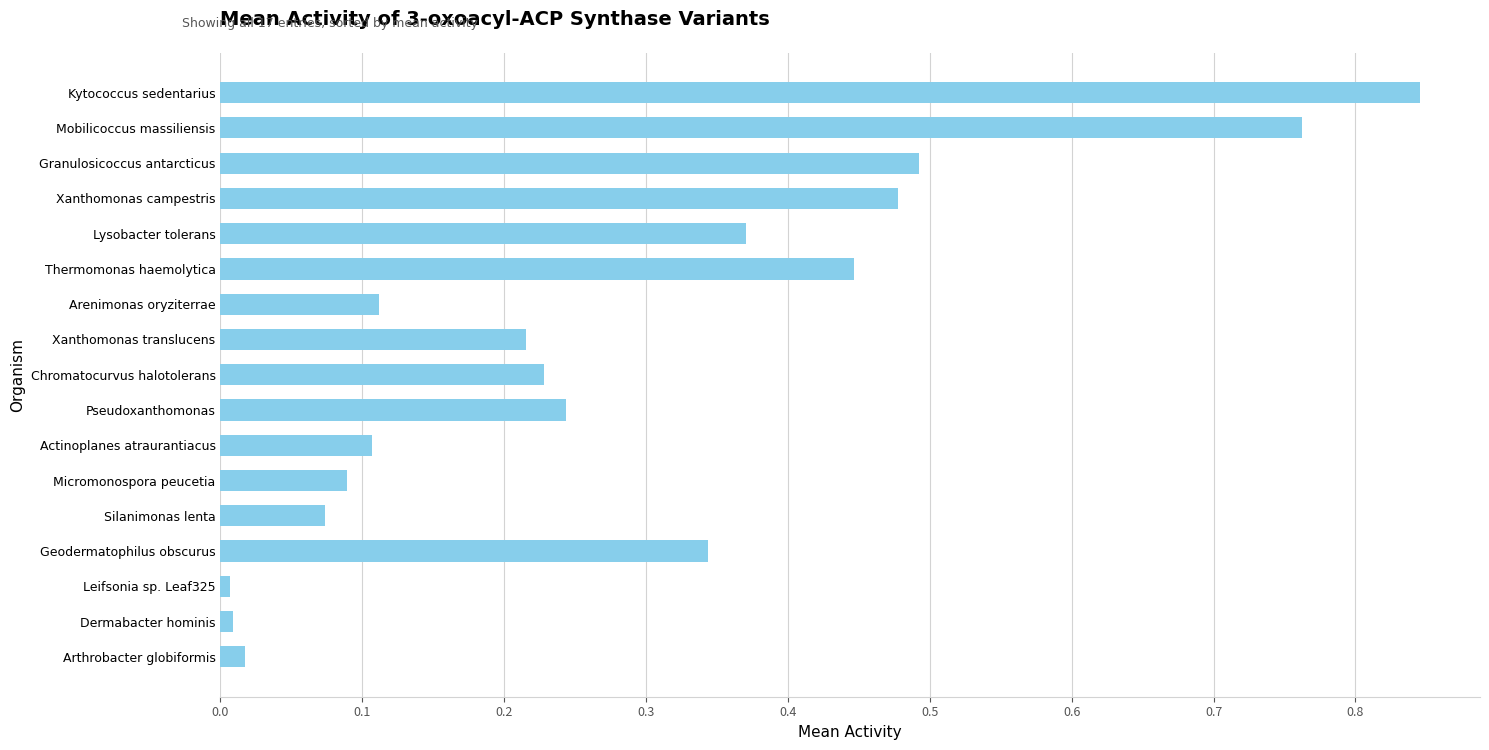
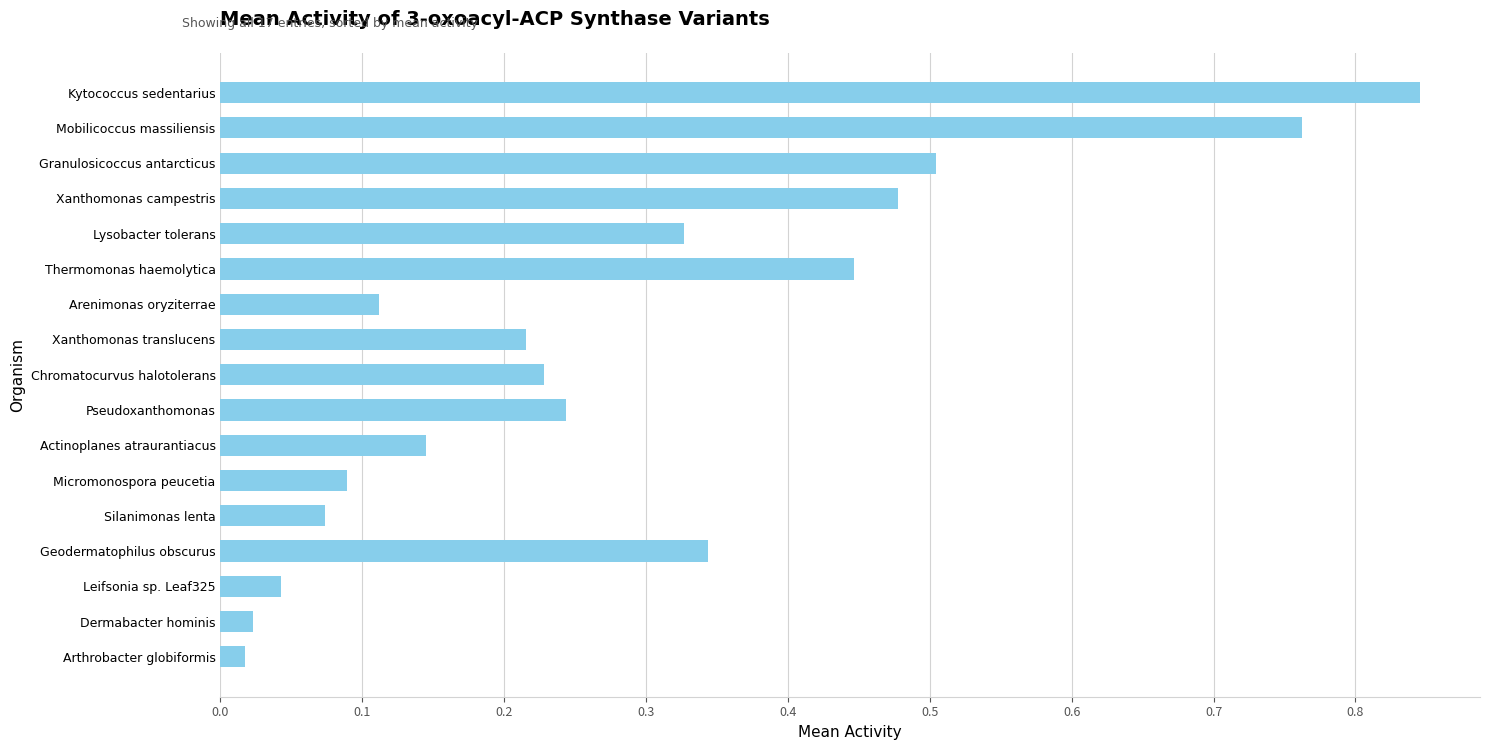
  {
    "Kytococcus sedentarius": 0.846,
    "Mobilicoccus massiliensis": 0.762,
-   "Granulosicoccus antarcticus": 0.493,
+   "Granulosicoccus antarcticus": 0.505,
    "Xanthomonas campestris": 0.478,
-   "Lysobacter tolerans": 0.370,
+   "Lysobacter tolerans": 0.327,
    "Thermomonas haemolytica": 0.447,
    "Arenimonas oryziterrae": 0.112,
    "Xanthomonas translucens": 0.216,
    "Chromatocurvus halotolerans": 0.228,
    "Pseudoxanthomonas": 0.244,
-   "Actinoplanes atraurantiacus": 0.107,
+   "Actinoplanes atraurantiacus": 0.145,
    "Micromonospora peucetia": 0.090,
    "Silanimonas lenta": 0.074,
    "Geodermatophilus obscurus": 0.344,
-   "Leifsonia sp. Leaf325": 0.007,
-   "Dermabacter hominis": 0.009,
+   "Leifsonia sp. Leaf325": 0.042,
+   "Dermabacter hominis": 0.023,
    "Arthrobacter globiformis": 0.017
  }
